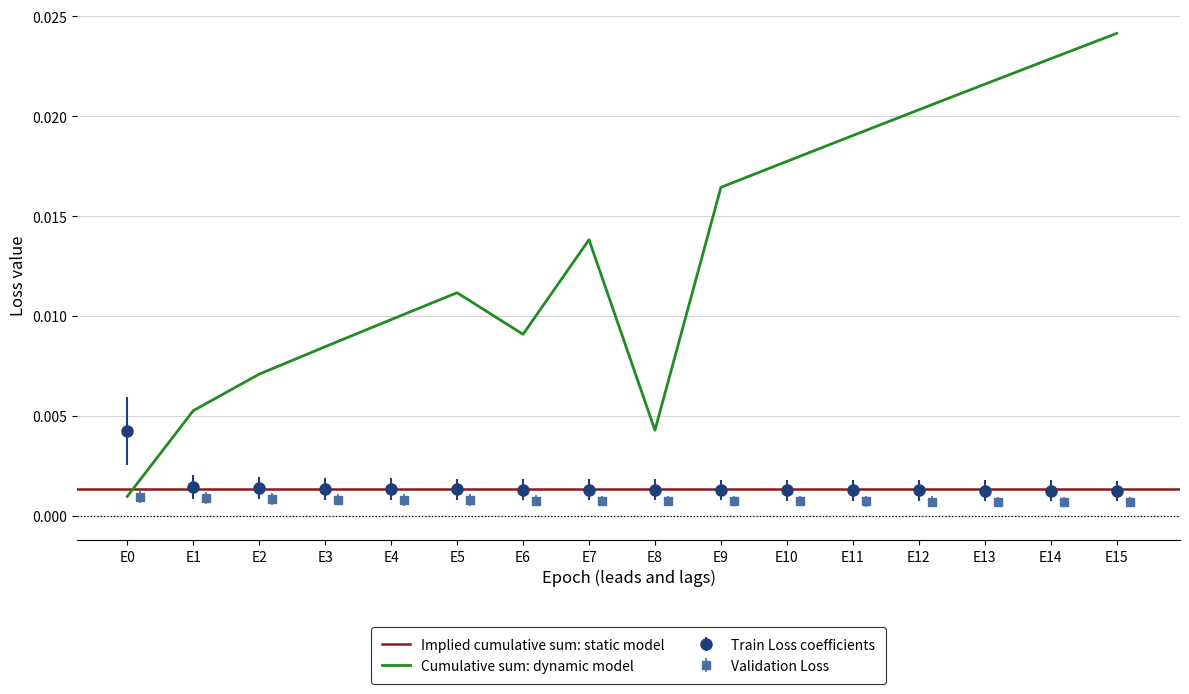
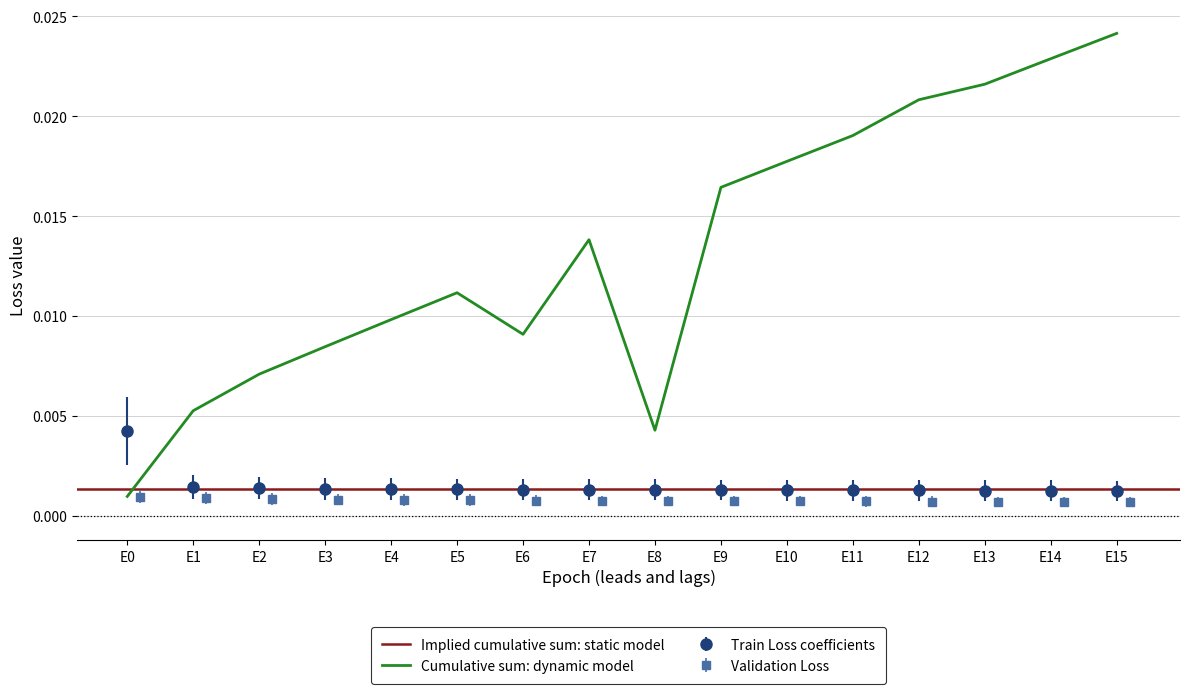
  {
    "Cumulative sum: dynamic model": {
      "E0": 0.0010,
      "E1": 0.0053,
      "E2": 0.0071,
      "E3": 0.0085,
      "E4": 0.0098,
      "E5": 0.0112,
      "E6": 0.0091,
      "E7": 0.0138,
      "E8": 0.0043,
      "E9": 0.0164,
      "E10": 0.0177,
      "E11": 0.0190,
-     "E12": 0.0203,
+     "E12": 0.0208,
      "E13": 0.0216,
      "E14": 0.0229,
      "E15": 0.0241
    }
  }
